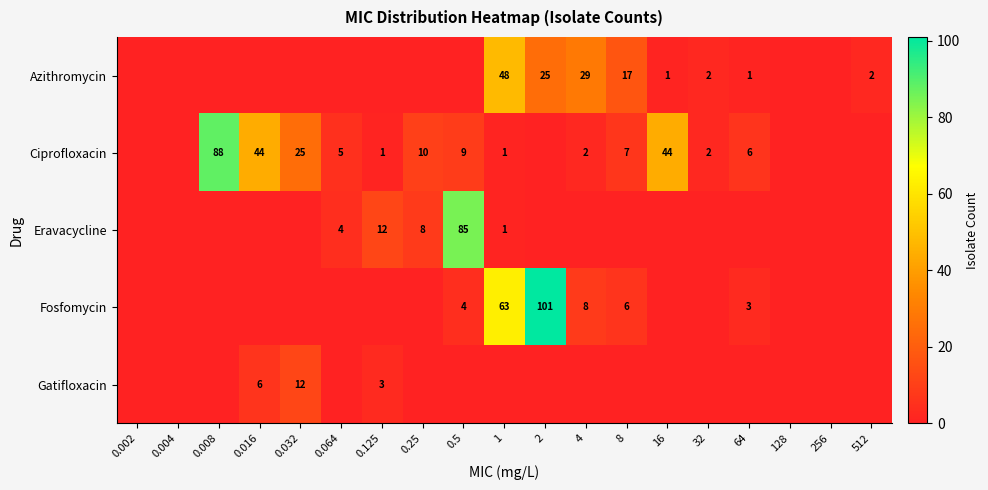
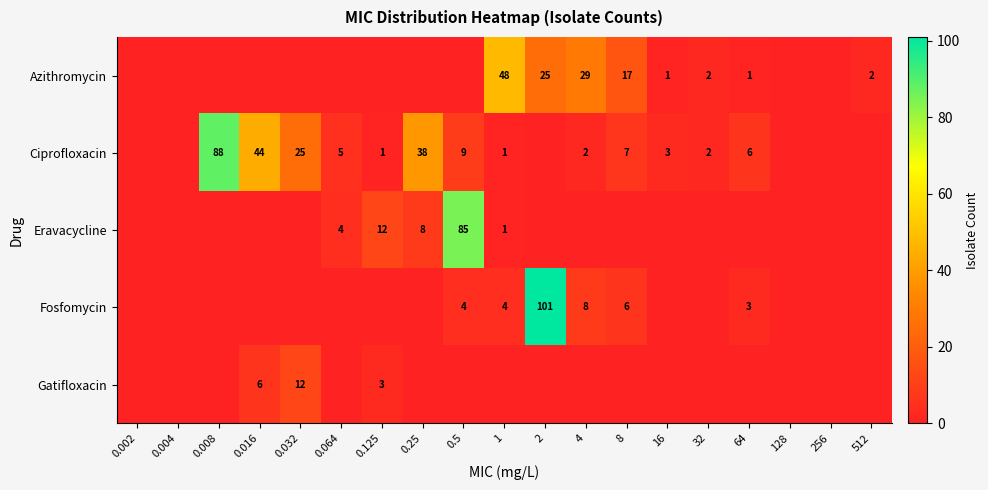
  {
    "Azithromycin": {
      "1": 48,
      "2": 25,
      "4": 29,
      "8": 17,
      "16": 1,
      "32": 2,
      "64": 1,
      "512": 2
    },
    "Ciprofloxacin": {
      "0.008": 88,
      "0.016": 44,
      "0.032": 25,
      "0.064": 5,
      "0.125": 1,
-     "0.25": 10,
+     "0.25": 38,
      "0.5": 9,
      "1": 1,
      "4": 2,
      "8": 7,
-     "16": 44,
+     "16": 3,
      "32": 2,
      "64": 6
    },
    "Eravacycline": {
      "0.064": 4,
      "0.125": 12,
      "0.25": 8,
      "0.5": 85,
      "1": 1
    },
    "Fosfomycin": {
      "0.5": 4,
-     "1": 63,
+     "1": 4,
      "2": 101,
      "4": 8,
      "8": 6,
      "64": 3
    },
    "Gatifloxacin": {
      "0.016": 6,
      "0.032": 12,
      "0.125": 3
    }
  }
